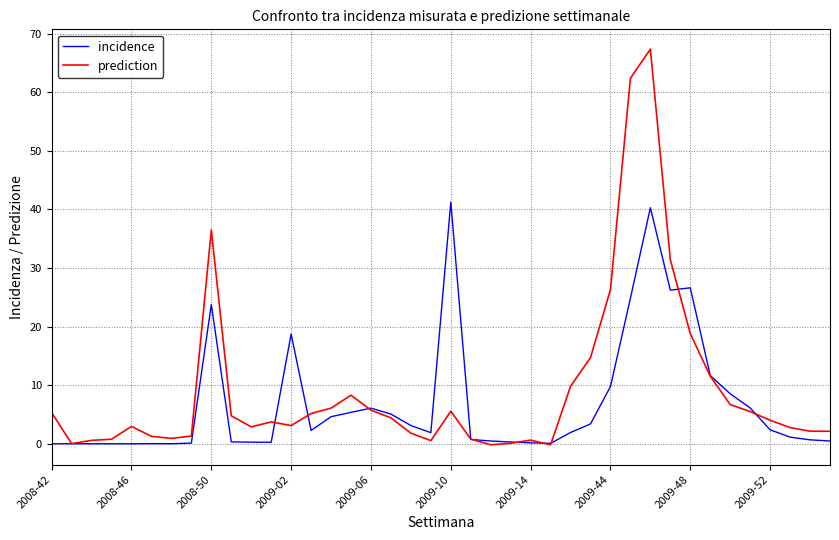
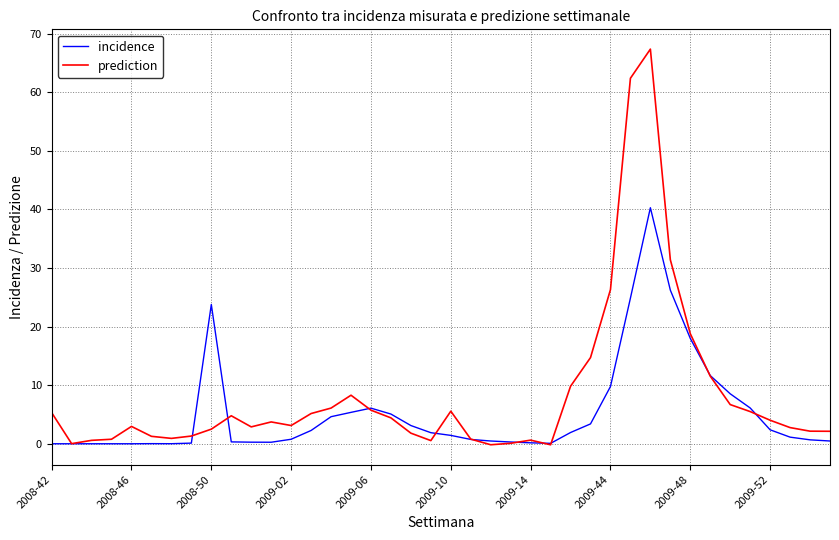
  {
    "incidence": {
      "2008-42": 0,
      "2008-46": 0,
      "2008-50": 24,
-     "2009-02": 19,
-     "2009-10": 41,
+     "2009-02": 1,
+     "2009-10": 1,
      "2009-14": 0,
      "2009-44": 10,
-     "2009-48": 27,
+     "2009-48": 18,
      "2009-52": 2
    },
    "prediction": {
      "2008-42": 5,
      "2008-46": 3,
-     "2008-50": 36,
+     "2008-50": 2,
      "2009-02": 3,
      "2009-10": 6,
      "2009-14": 1,
      "2009-44": 26,
      "2009-48": 19,
      "2009-52": 4
    }
  }
